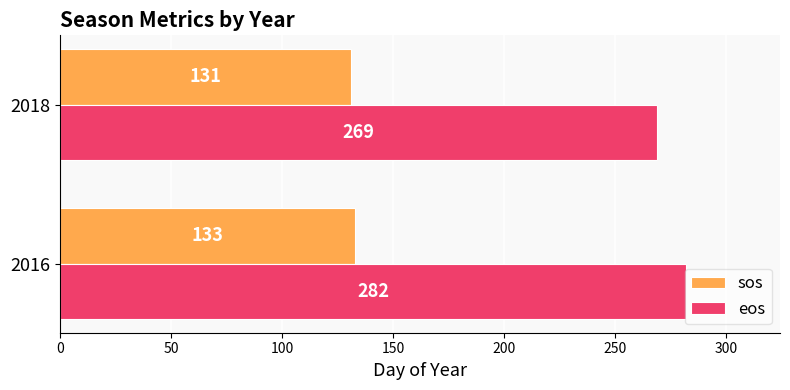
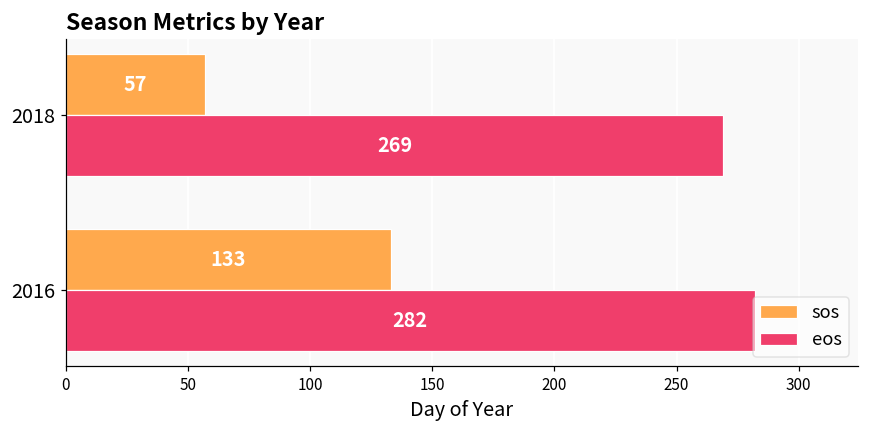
  {
    "sos": {
-     "2018": 131,
+     "2018": 57,
      "2016": 133
    },
    "eos": {
      "2018": 269
    }
  }
